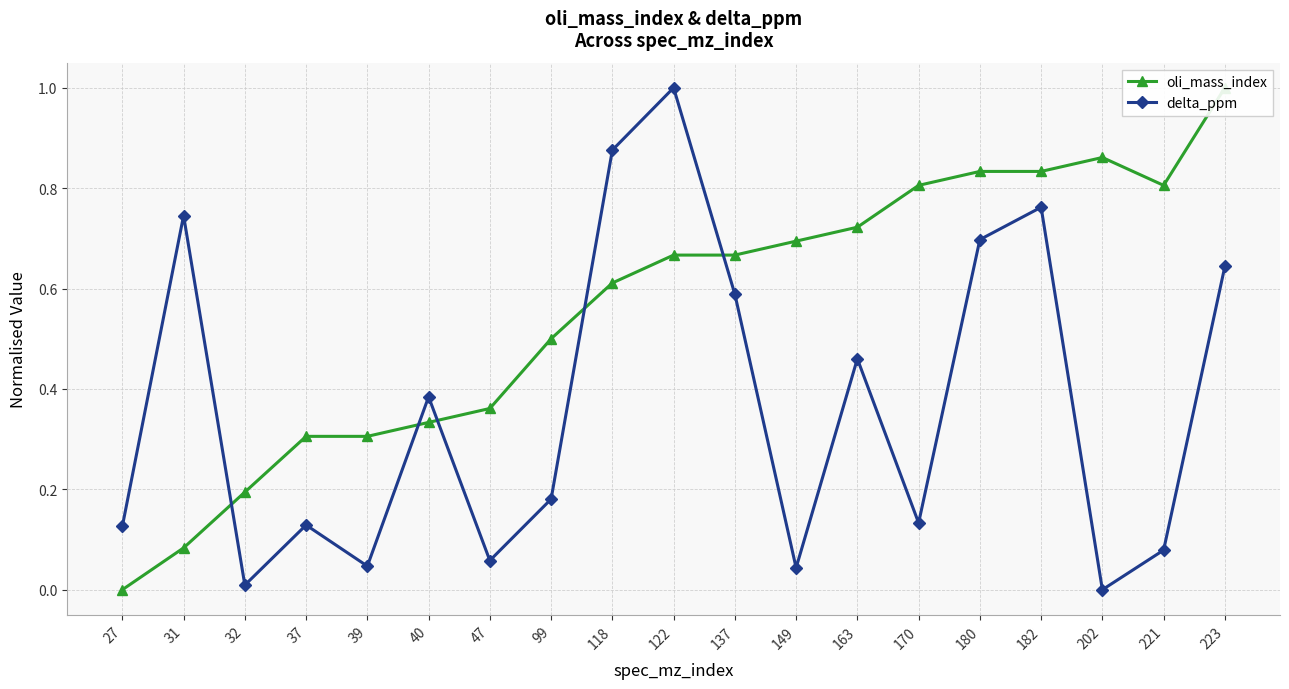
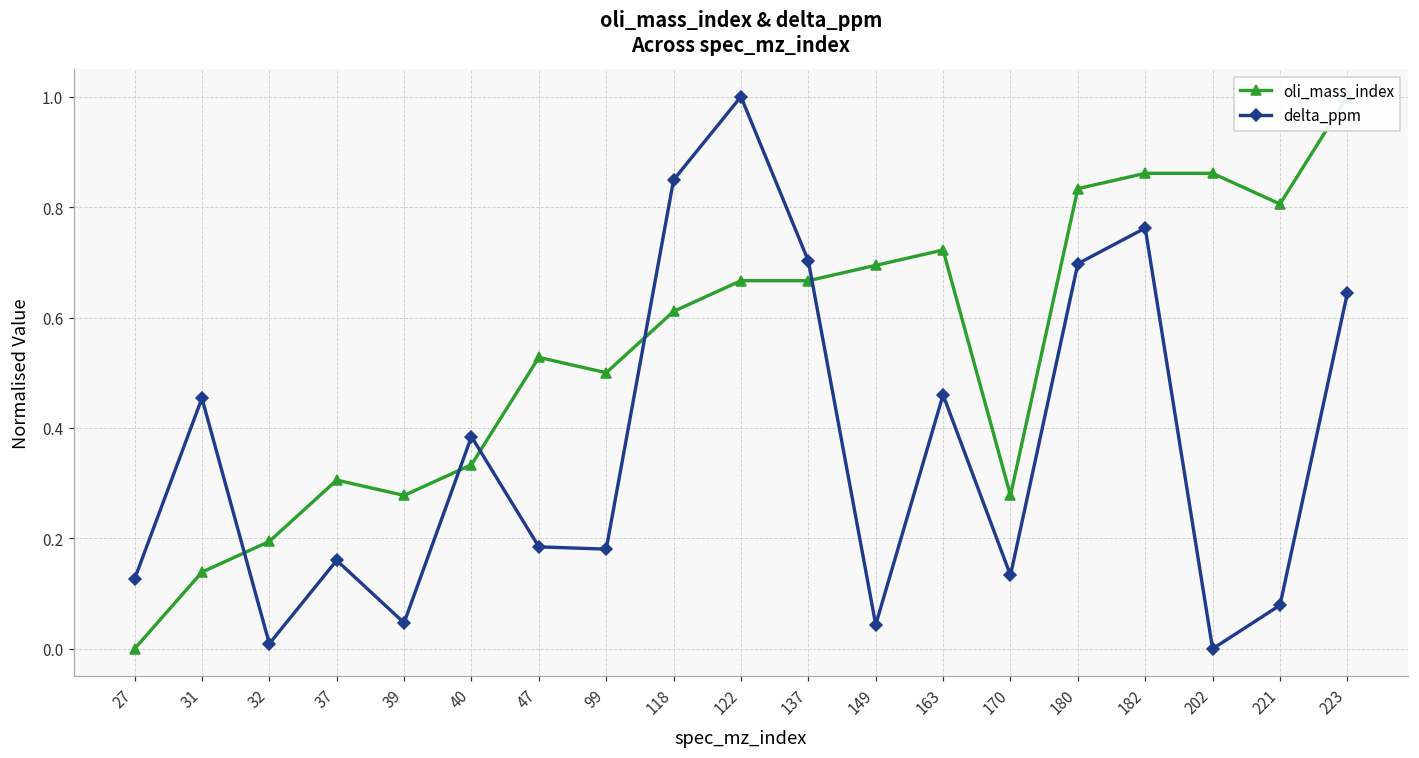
  {
    "oli_mass_index": {
      "27": 0.00,
-     "31": 0.08,
+     "31": 0.14,
      "32": 0.19,
      "37": 0.31,
-     "39": 0.31,
+     "39": 0.28,
      "40": 0.33,
-     "47": 0.36,
+     "47": 0.53,
      "99": 0.50,
      "118": 0.61,
      "122": 0.67,
      "137": 0.67,
      "149": 0.69,
      "163": 0.72,
-     "170": 0.81,
+     "170": 0.28,
      "180": 0.83,
-     "182": 0.83,
+     "182": 0.86,
      "202": 0.86,
      "221": 0.81
    },
    "delta_ppm": {
      "27": 0.13,
-     "31": 0.75,
+     "31": 0.45,
      "32": 0.01,
-     "37": 0.13,
+     "37": 0.16,
      "39": 0.05,
      "40": 0.38,
-     "47": 0.06,
+     "47": 0.18,
      "99": 0.18,
-     "118": 0.88,
+     "118": 0.85,
      "122": 1.00,
-     "137": 0.59,
+     "137": 0.70,
      "149": 0.04,
      "163": 0.46,
      "170": 0.13,
      "180": 0.70,
      "182": 0.76,
      "202": 0.00,
      "221": 0.08,
      "223": 0.64
    }
  }
